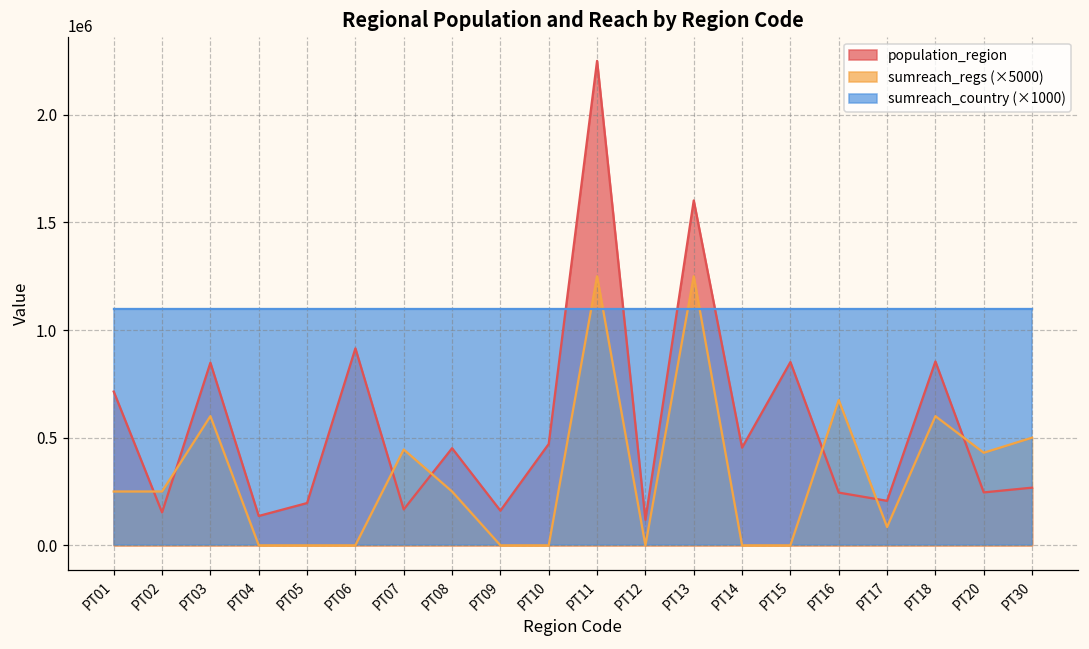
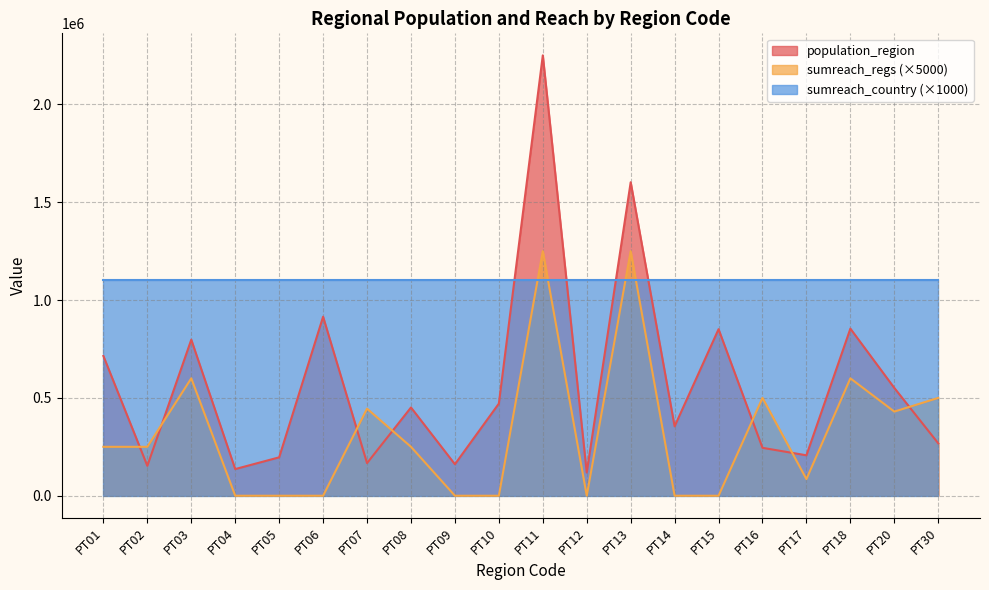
  {
    "population_region": {
      "PT01": 710000,
      "PT02": 150000,
-     "PT03": 850000,
+     "PT03": 800000,
      "PT04": 140000,
      "PT05": 200000,
      "PT06": 910000,
      "PT07": 170000,
      "PT08": 450000,
      "PT09": 160000,
      "PT10": 470000,
      "PT11": 2250000,
      "PT12": 120000,
      "PT13": 1600000,
-     "PT14": 450000,
+     "PT14": 350000,
      "PT15": 850000,
      "PT16": 240000,
      "PT17": 210000,
      "PT18": 850000,
-     "PT20": 250000,
+     "PT20": 550000,
      "PT30": 270000
    },
    "sumreach_regs (×5000)": {
      "PT01": 250000,
      "PT02": 250000,
      "PT03": 600000,
      "PT04": 0,
      "PT05": 0,
      "PT06": 0,
      "PT07": 450000,
      "PT08": 250000,
      "PT09": 0,
      "PT10": 0,
      "PT11": 1250000,
      "PT12": 0,
      "PT13": 1250000,
      "PT14": 0,
      "PT15": 0,
-     "PT16": 680000,
+     "PT16": 500000,
      "PT17": 90000,
      "PT18": 600000,
      "PT20": 430000,
      "PT30": 500000
    },
    "sumreach_country (×1000)": {
      "PT01": 1100000,
      "PT02": 1100000,
      "PT03": 1100000,
      "PT04": 1100000,
      "PT05": 1100000,
      "PT06": 1100000,
      "PT07": 1100000,
      "PT08": 1100000,
      "PT09": 1100000,
      "PT10": 1100000,
      "PT11": 1100000,
      "PT12": 1100000,
      "PT13": 1100000,
      "PT14": 1100000,
      "PT15": 1100000,
      "PT16": 1100000,
      "PT17": 1100000,
      "PT18": 1100000,
      "PT20": 1100000,
      "PT30": 1100000
    }
  }
